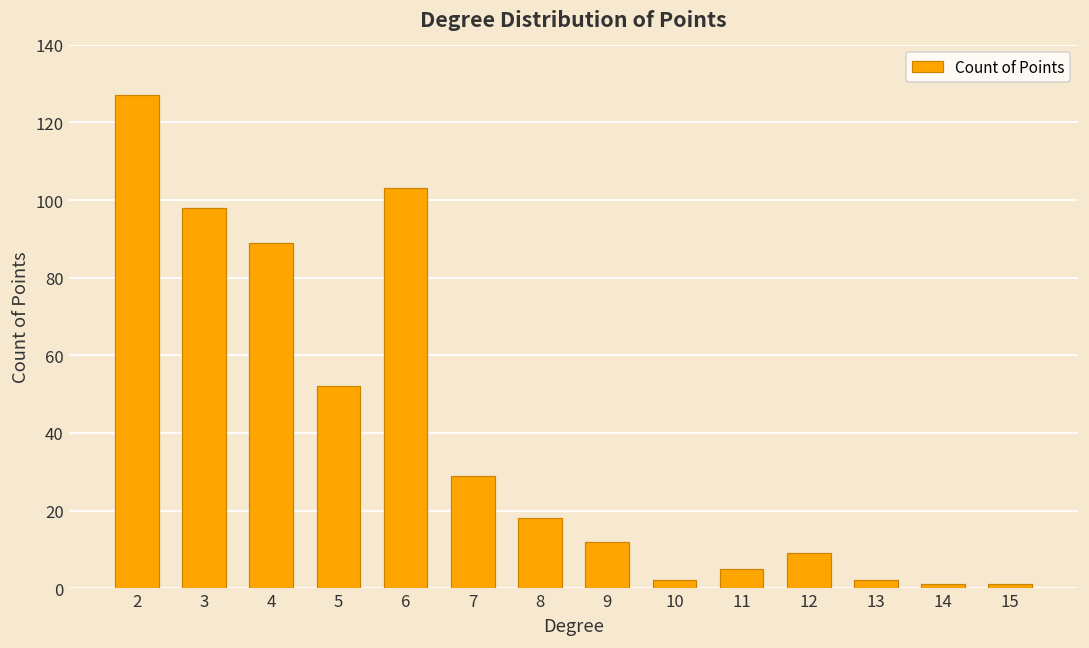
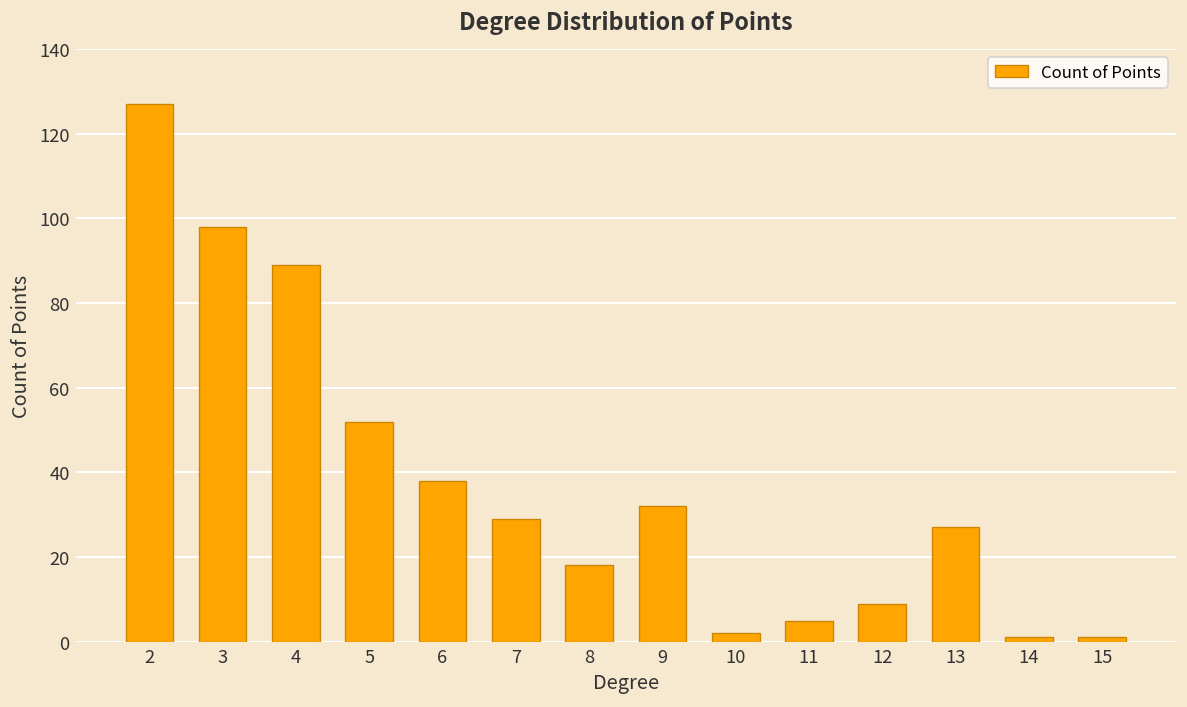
  {
    "2": 127,
    "3": 98,
    "4": 89,
    "5": 52,
-   "6": 103,
+   "6": 38,
    "7": 29,
    "8": 18,
-   "9": 12,
+   "9": 32,
    "10": 2,
    "11": 5,
    "12": 9,
-   "13": 2,
+   "13": 27,
    "14": 1,
    "15": 1
  }
